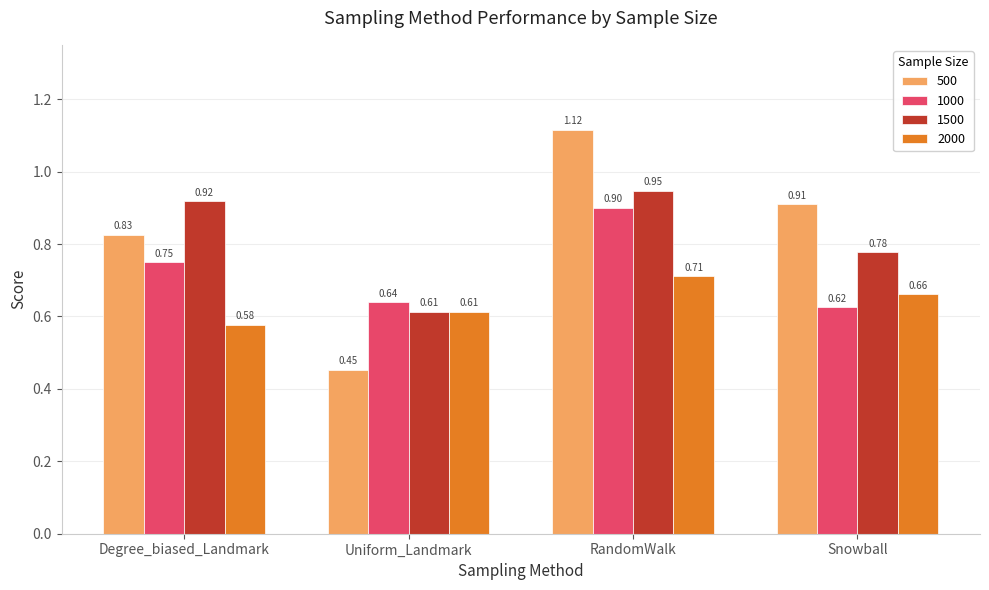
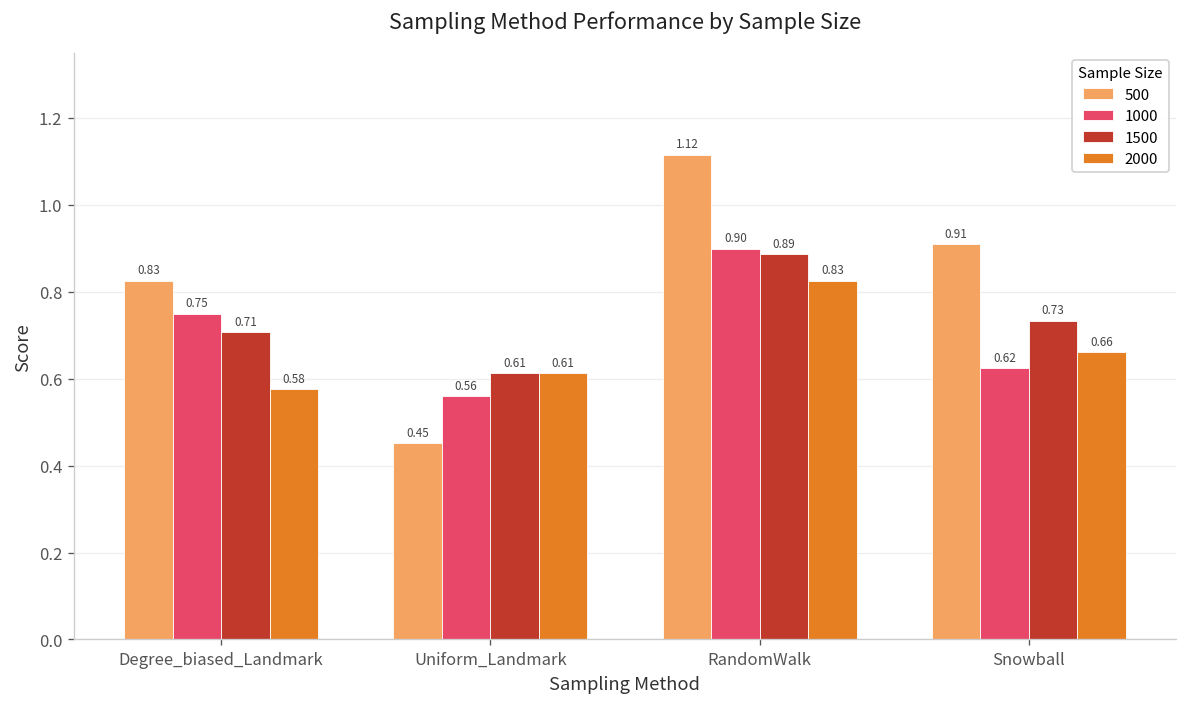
  {
    "500": {
      "Degree_biased_Landmark": 0.83,
      "Uniform_Landmark": 0.45,
      "RandomWalk": 1.12,
      "Snowball": 0.91
    },
    "1000": {
      "Degree_biased_Landmark": 0.75,
-     "Uniform_Landmark": 0.64,
+     "Uniform_Landmark": 0.56,
      "RandomWalk": 0.90,
      "Snowball": 0.62
    },
    "1500": {
-     "Degree_biased_Landmark": 0.92,
+     "Degree_biased_Landmark": 0.71,
      "Uniform_Landmark": 0.61,
-     "RandomWalk": 0.95,
-     "Snowball": 0.78
+     "RandomWalk": 0.89,
+     "Snowball": 0.73
    },
    "2000": {
      "Degree_biased_Landmark": 0.58,
      "Uniform_Landmark": 0.61,
-     "RandomWalk": 0.71,
+     "RandomWalk": 0.83,
      "Snowball": 0.66
    }
  }
